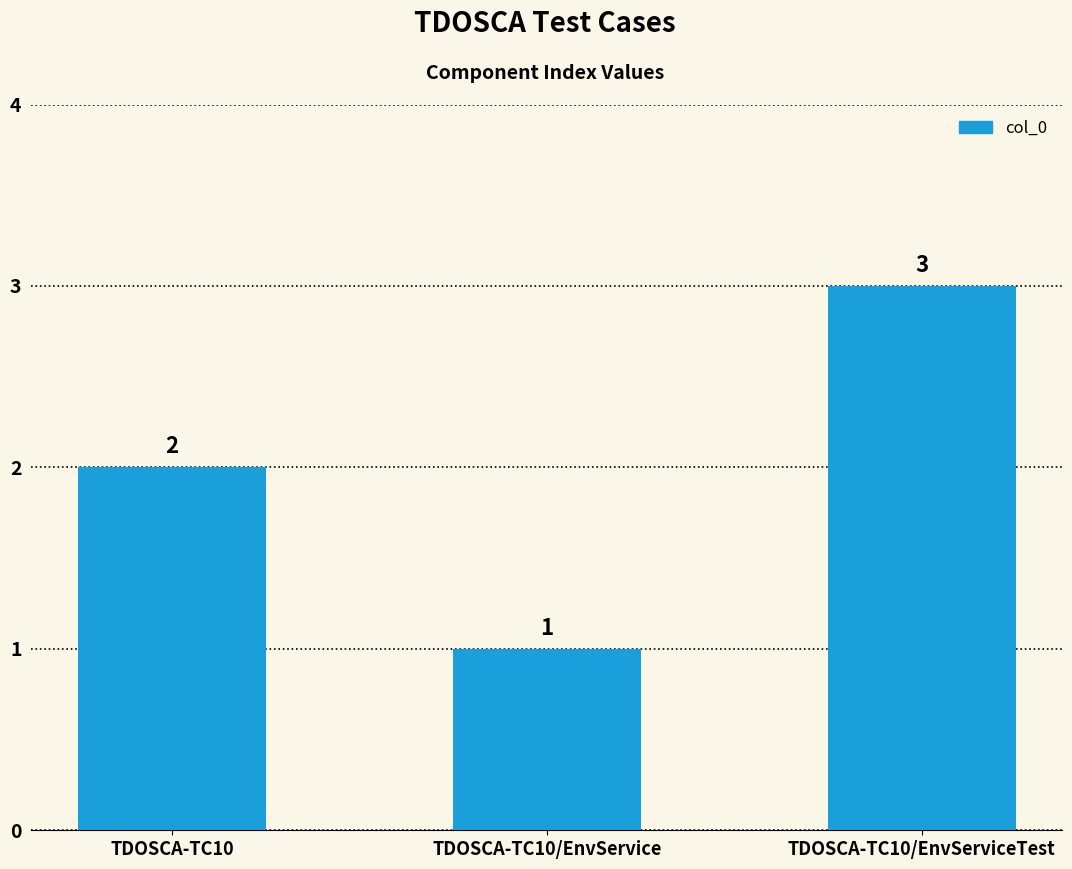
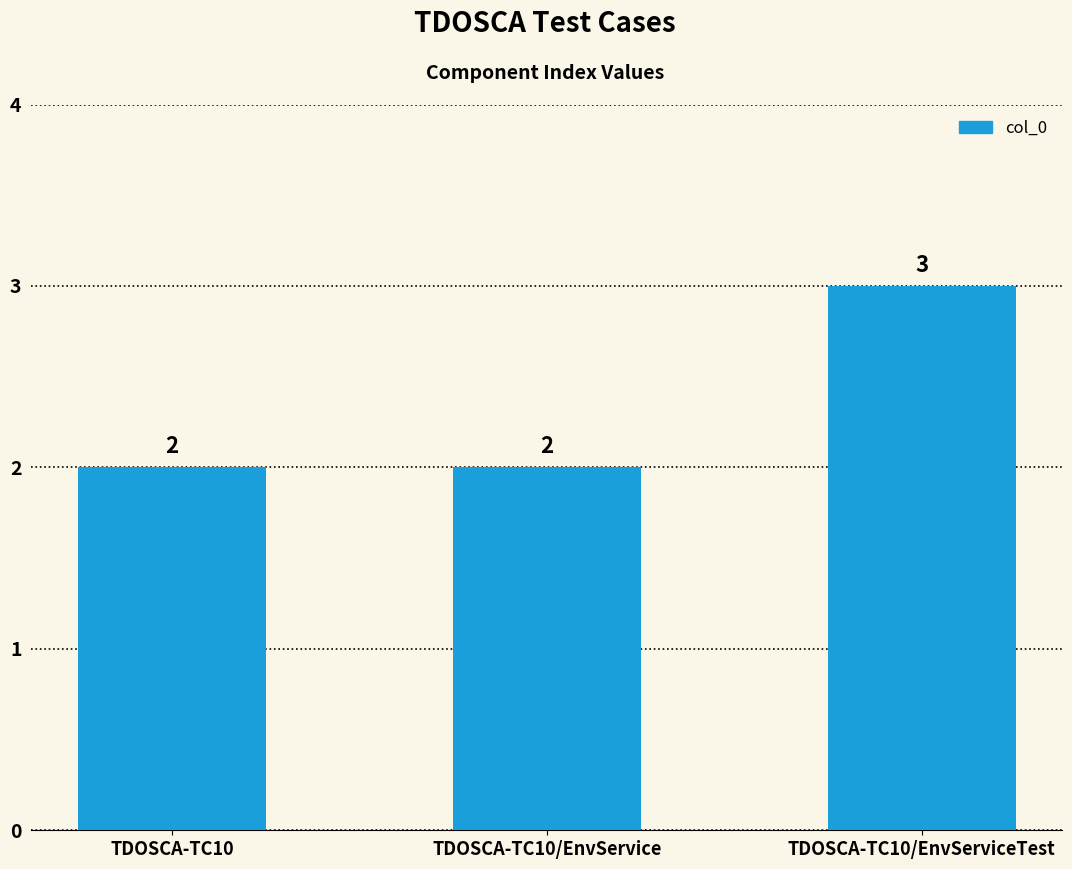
  {
    "TDOSCA-TC10": 2,
-   "TDOSCA-TC10/EnvService": 1,
+   "TDOSCA-TC10/EnvService": 2,
    "TDOSCA-TC10/EnvServiceTest": 3
  }
